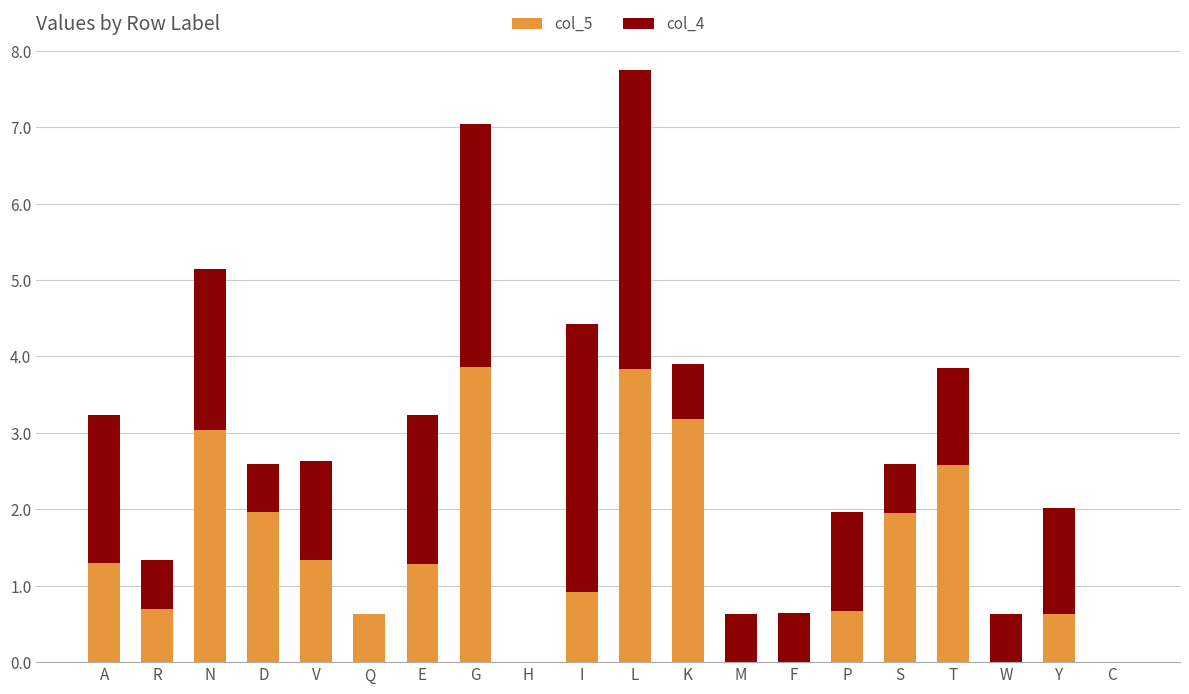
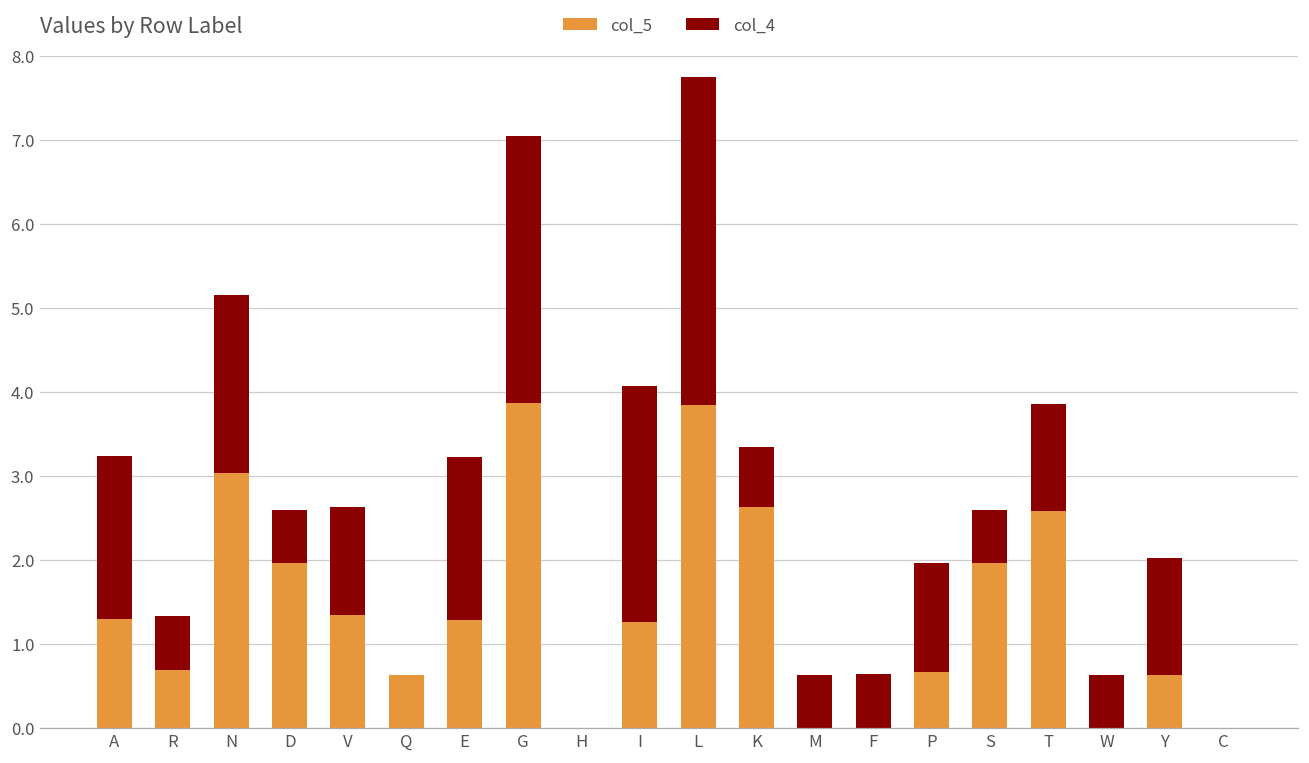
  {
    "col_5": {
      "A": 1.3,
      "R": 0.7,
      "N": 3.0,
      "D": 2.0,
      "V": 1.3,
      "Q": 0.6,
      "E": 1.3,
      "G": 3.9,
      "H": 0.0,
-     "I": 0.9,
+     "I": 1.3,
      "L": 3.8,
-     "K": 3.2,
+     "K": 2.6,
      "M": 0.0,
      "F": 0.0,
      "P": 0.7,
      "S": 2.0,
      "T": 2.6,
      "W": 0.0,
      "Y": 0.6,
      "C": 0.0
    },
    "col_4": {
      "A": 1.9,
      "R": 0.6,
      "N": 2.1,
      "D": 0.6,
      "V": 1.3,
      "Q": 0.0,
      "E": 1.9,
      "G": 3.2,
      "H": 0.0,
-     "I": 3.5,
+     "I": 2.8,
      "L": 3.9,
      "K": 0.7,
      "M": 0.6,
      "F": 0.6,
      "P": 1.3,
      "S": 0.6,
      "T": 1.3,
      "W": 0.6,
      "Y": 1.4,
      "C": 0.0
    }
  }
